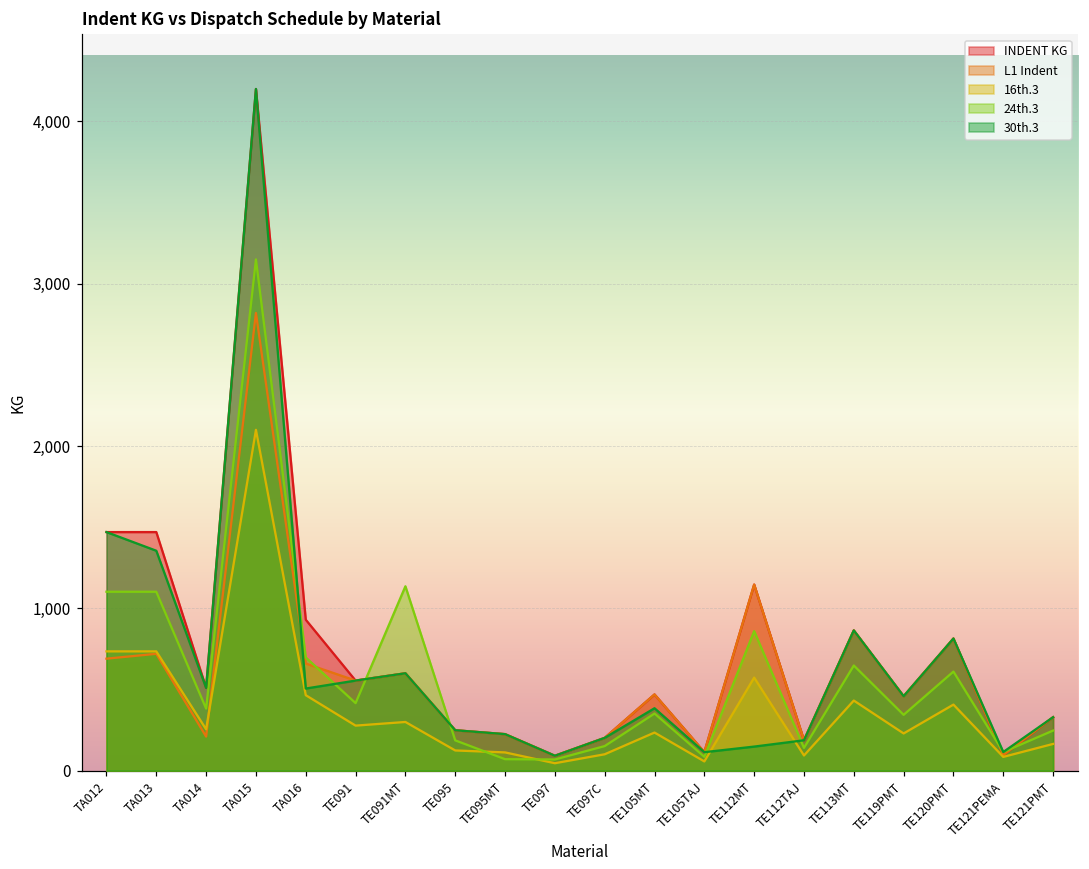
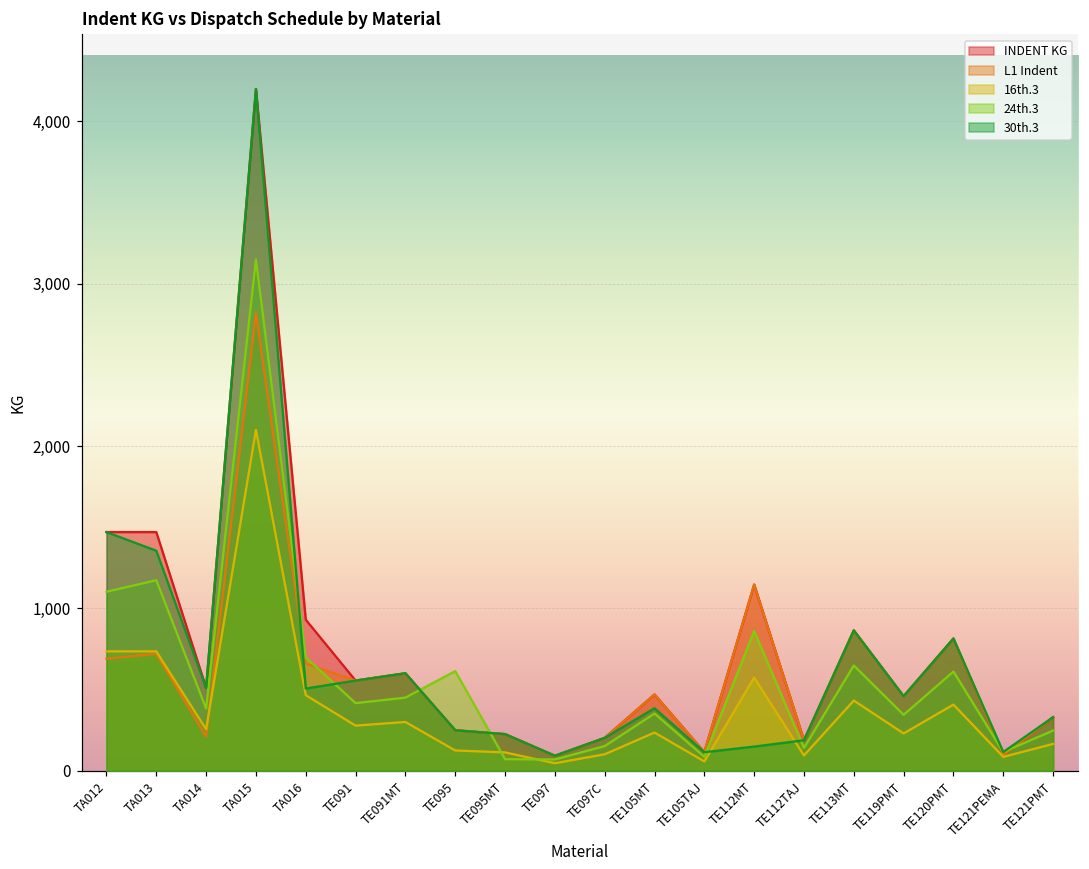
  {
    "INDENT KG": {
      "TA013": "1,470",
      "TA016": "930"
    },
    "24th.3": {
      "TA012": "1,100",
-     "TA013": "1,100",
+     "TA013": "1,170",
      "TA014": "380",
      "TA015": "3,150",
      "TA016": "700",
      "TE091": "420",
-     "TE091MT": "1,140",
-     "TE095": "190",
+     "TE091MT": "450",
+     "TE095": "610",
      "TE095MT": "70",
      "TE097": "70",
      "TE097C": "150",
      "TE105MT": "350",
      "TE105TAJ": "90",
      "TE112MT": "860",
      "TE112TAJ": "140",
      "TE113MT": "650",
      "TE119PMT": "340",
      "TE120PMT": "610",
      "TE121PMT": "250"
    },
    "30th.3": {
      "TA013": "1,360",
      "TA016": "510",
      "TE105MT": "380",
      "TE112MT": "150"
    }
  }
